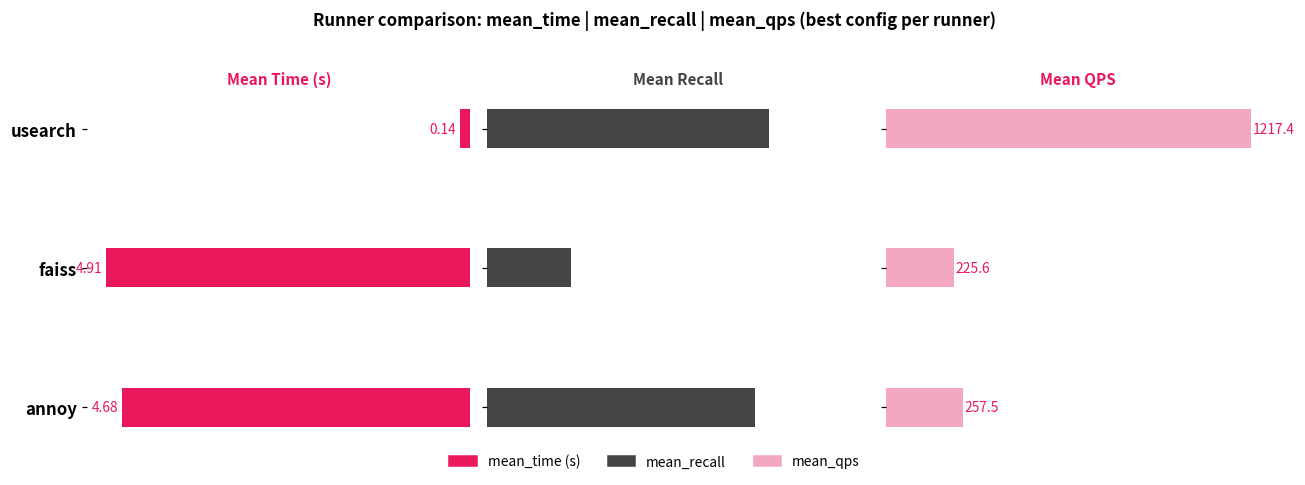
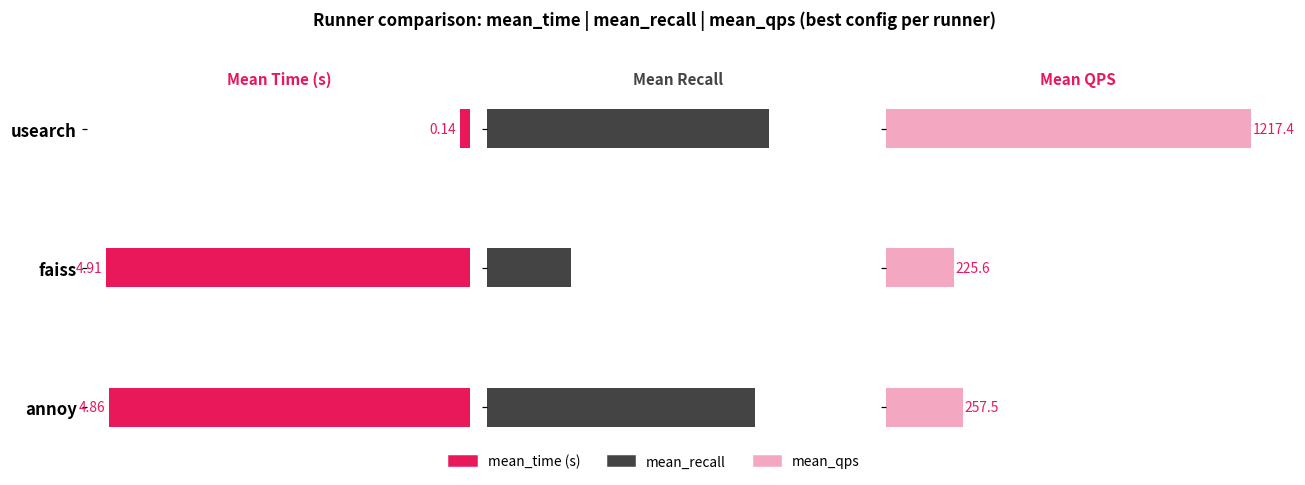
  {
    "Mean Time (s)": {
      "usearch": 0.14,
      "faiss": 4.91,
-     "annoy": 4.68
+     "annoy": 4.86
    }
  }
